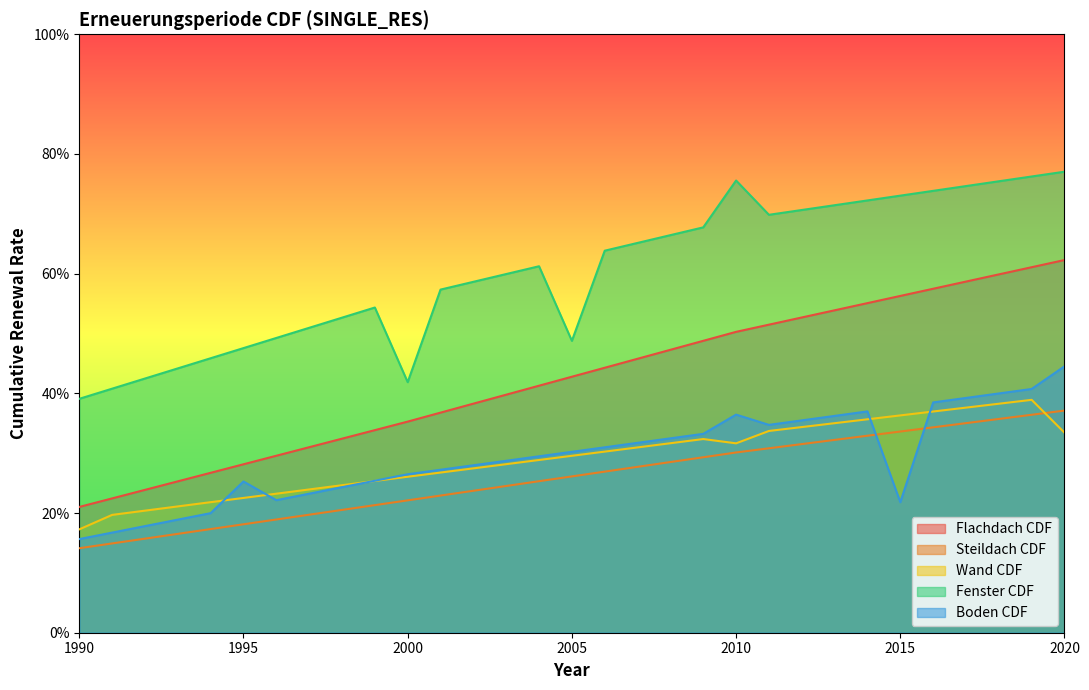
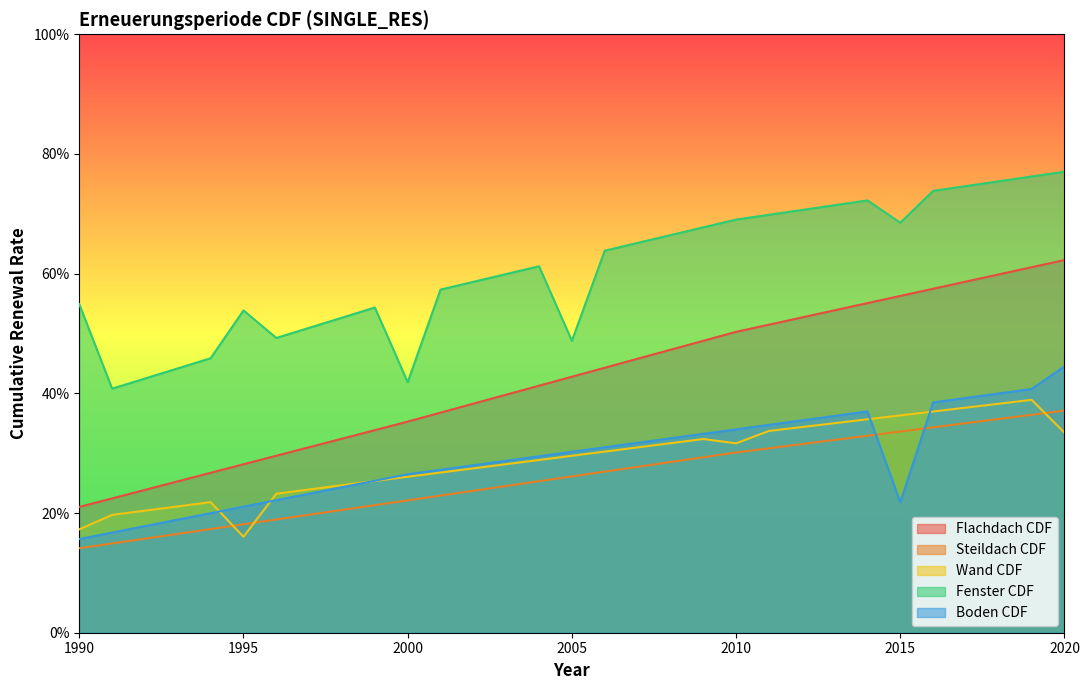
  {
    "Wand CDF": {
      "1990": "17%",
-     "1995": "23%",
+     "1995": "16%",
      "2005": "30%",
      "2010": "32%",
      "2015": "36%",
      "2020": "33%"
    },
    "Fenster CDF": {
-     "1990": "39%",
-     "1995": "48%",
+     "1990": "55%",
+     "1995": "54%",
      "2000": "42%",
      "2005": "49%",
-     "2010": "76%",
-     "2015": "73%",
+     "2010": "69%",
+     "2015": "69%",
      "2020": "77%"
    },
    "Boden CDF": {
      "1990": "16%",
-     "1995": "25%",
+     "1995": "21%",
      "2005": "30%",
-     "2010": "36%",
+     "2010": "34%",
      "2015": "22%",
      "2020": "45%"
    }
  }
